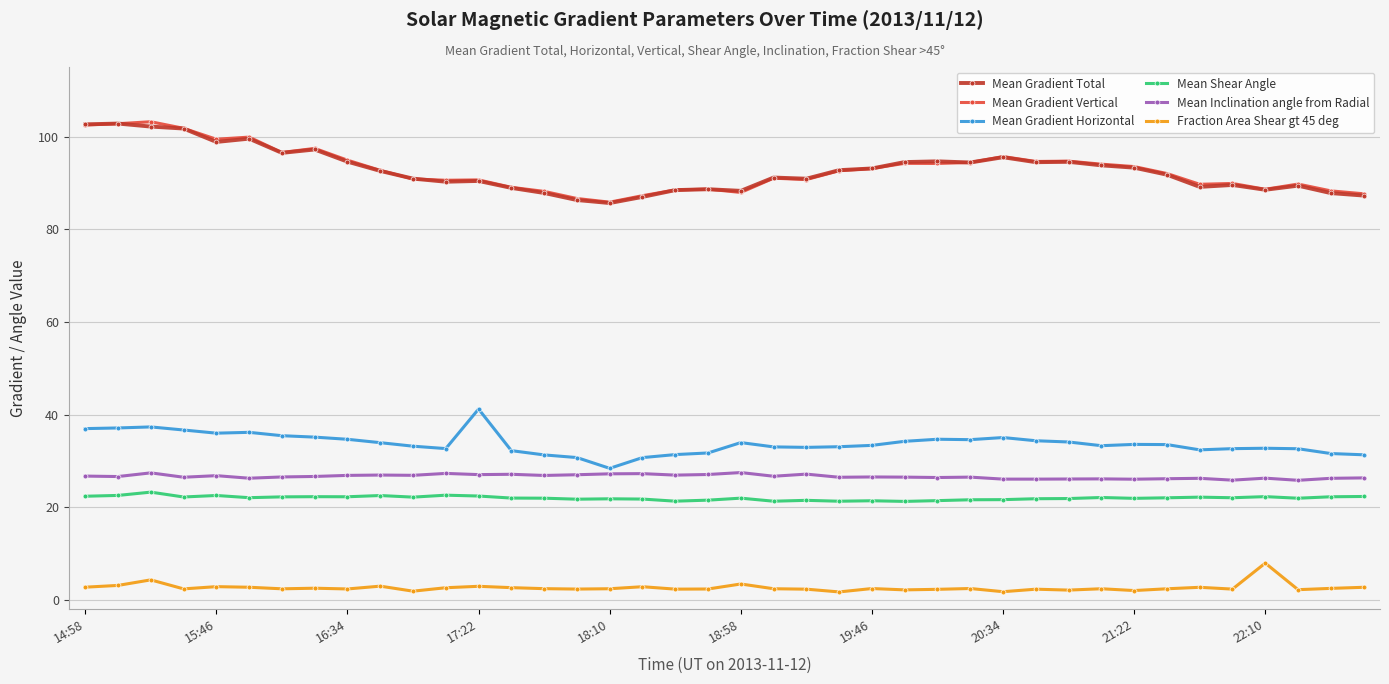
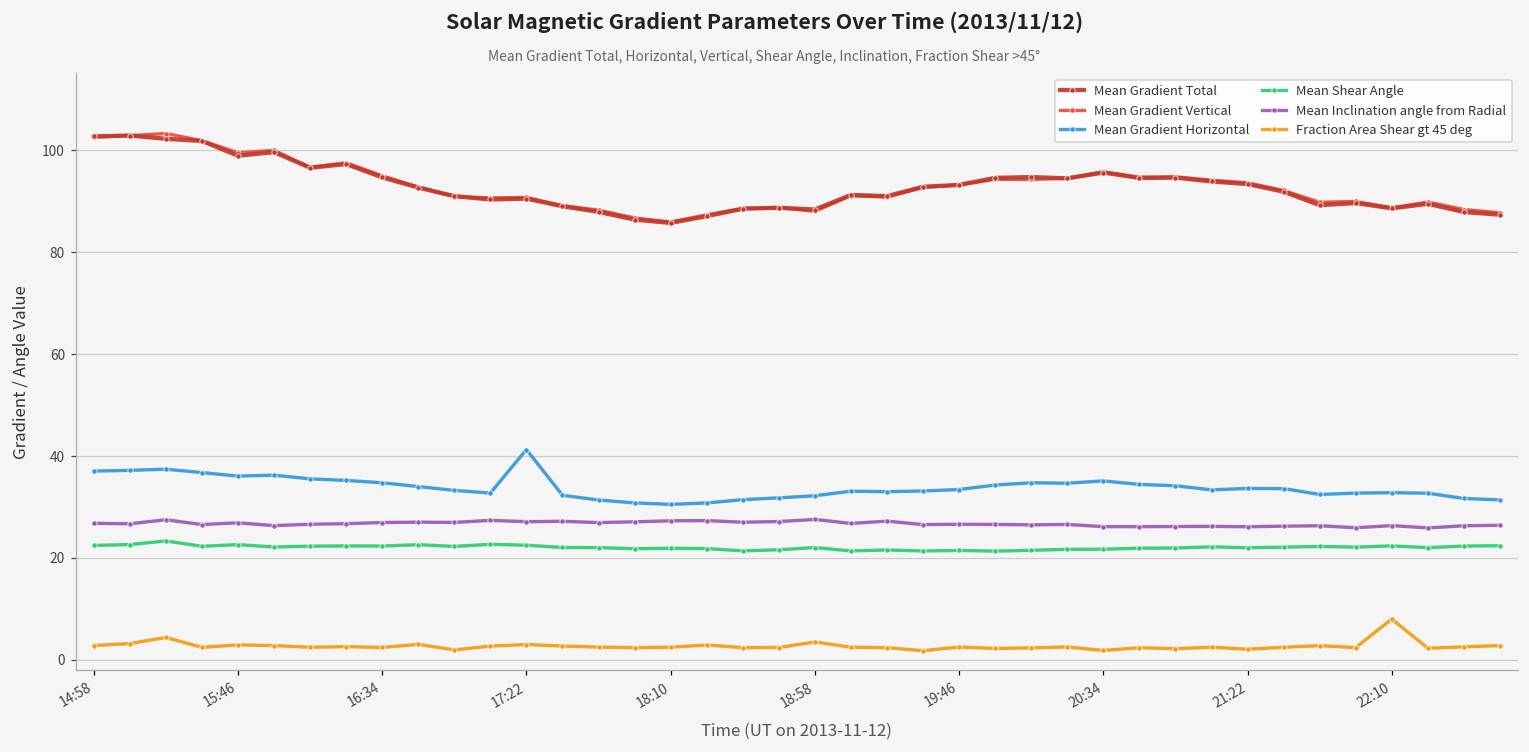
  {
    "Mean Gradient Horizontal": {
-     "18:10": 28,
-     "18:58": 34
+     "18:10": 30,
+     "18:58": 32
    },
    "Mean Shear Angle": {
      "14:58": 22,
      "15:46": 23,
      "16:34": 22,
      "17:22": 22,
      "18:10": 22,
      "18:58": 22,
      "19:46": 21,
      "20:34": 22,
      "21:22": 22,
      "22:10": 22
    },
    "Mean Inclination angle from Radial": {
      "14:58": 27,
      "15:46": 27,
      "16:34": 27,
      "17:22": 27,
      "18:10": 27,
      "18:58": 27,
      "19:46": 27,
      "20:34": 26,
      "21:22": 26,
      "22:10": 26
    },
    "Fraction Area Shear gt 45 deg": {
      "14:58": 3,
      "15:46": 3,
      "16:34": 2,
      "17:22": 3,
      "18:10": 2,
      "18:58": 3,
      "19:46": 2,
      "20:34": 2,
      "21:22": 2,
      "22:10": 8
    }
  }
